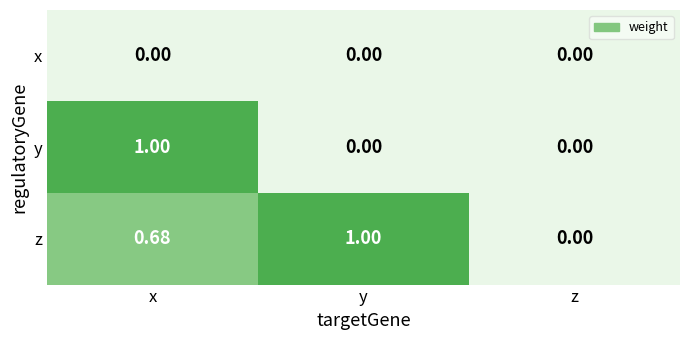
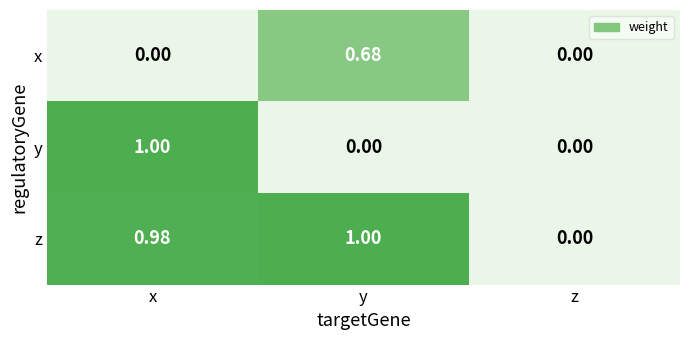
  {
    "x": {
      "x": 0.00,
-     "y": 0.00,
+     "y": 0.68,
      "z": 0.00
    },
    "y": {
      "x": 1.00,
      "y": 0.00,
      "z": 0.00
    },
    "z": {
-     "x": 0.68,
+     "x": 0.98,
      "y": 1.00,
      "z": 0.00
    }
  }
